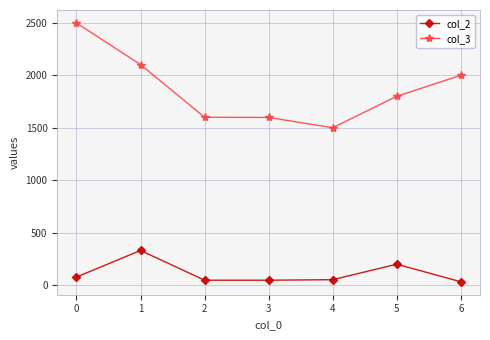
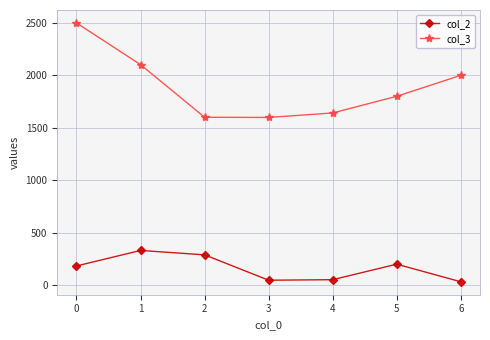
  {
    "col_2": {
-     "0": 80,
+     "0": 180,
      "1": 330,
-     "2": 50,
+     "2": 290,
      "3": 50,
      "4": 50,
      "5": 200,
      "6": 30
    },
    "col_3": {
      "0": 2500,
      "1": 2100,
      "2": 1600,
      "3": 1600,
-     "4": 1500,
+     "4": 1640,
      "5": 1800,
      "6": 2000
    }
  }
